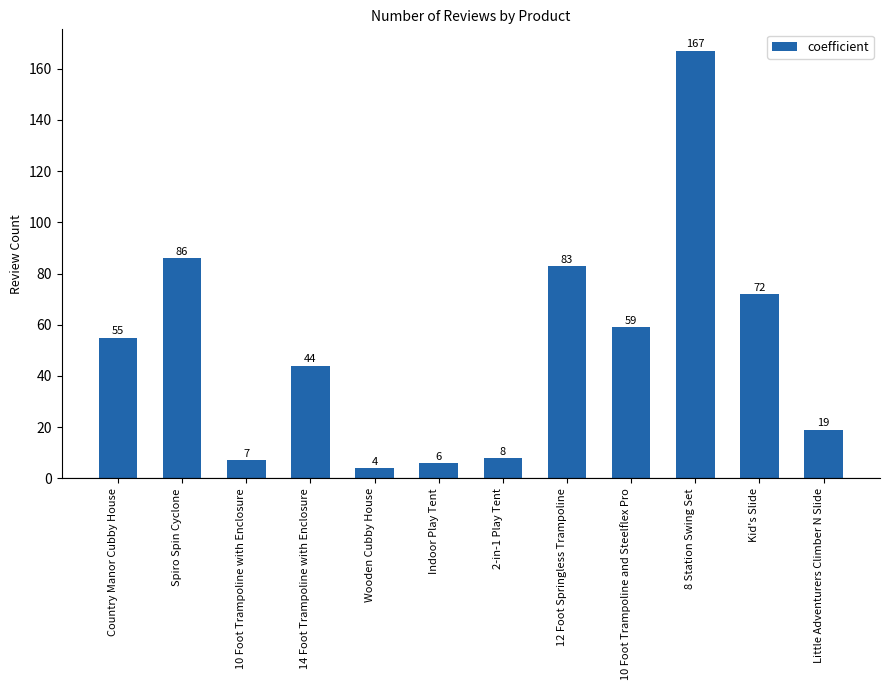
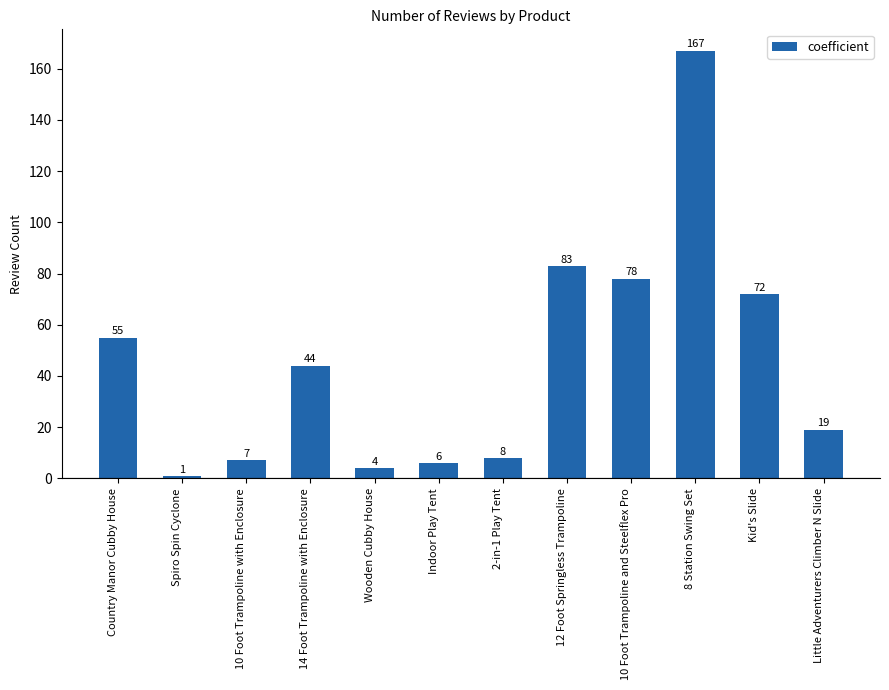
  {
    "Country Manor Cubby House": 55,
-   "Spiro Spin Cyclone": 86,
+   "Spiro Spin Cyclone": 1,
    "10 Foot Trampoline with Enclosure": 7,
    "14 Foot Trampoline with Enclosure": 44,
    "Wooden Cubby House": 4,
    "Indoor Play Tent": 6,
    "2-in-1 Play Tent": 8,
    "12 Foot Springless Trampoline": 83,
-   "10 Foot Trampoline and Steelflex Pro": 59,
+   "10 Foot Trampoline and Steelflex Pro": 78,
    "8 Station Swing Set": 167,
    "Kid's Slide": 72,
    "Little Adventurers Climber N Slide": 19
  }
